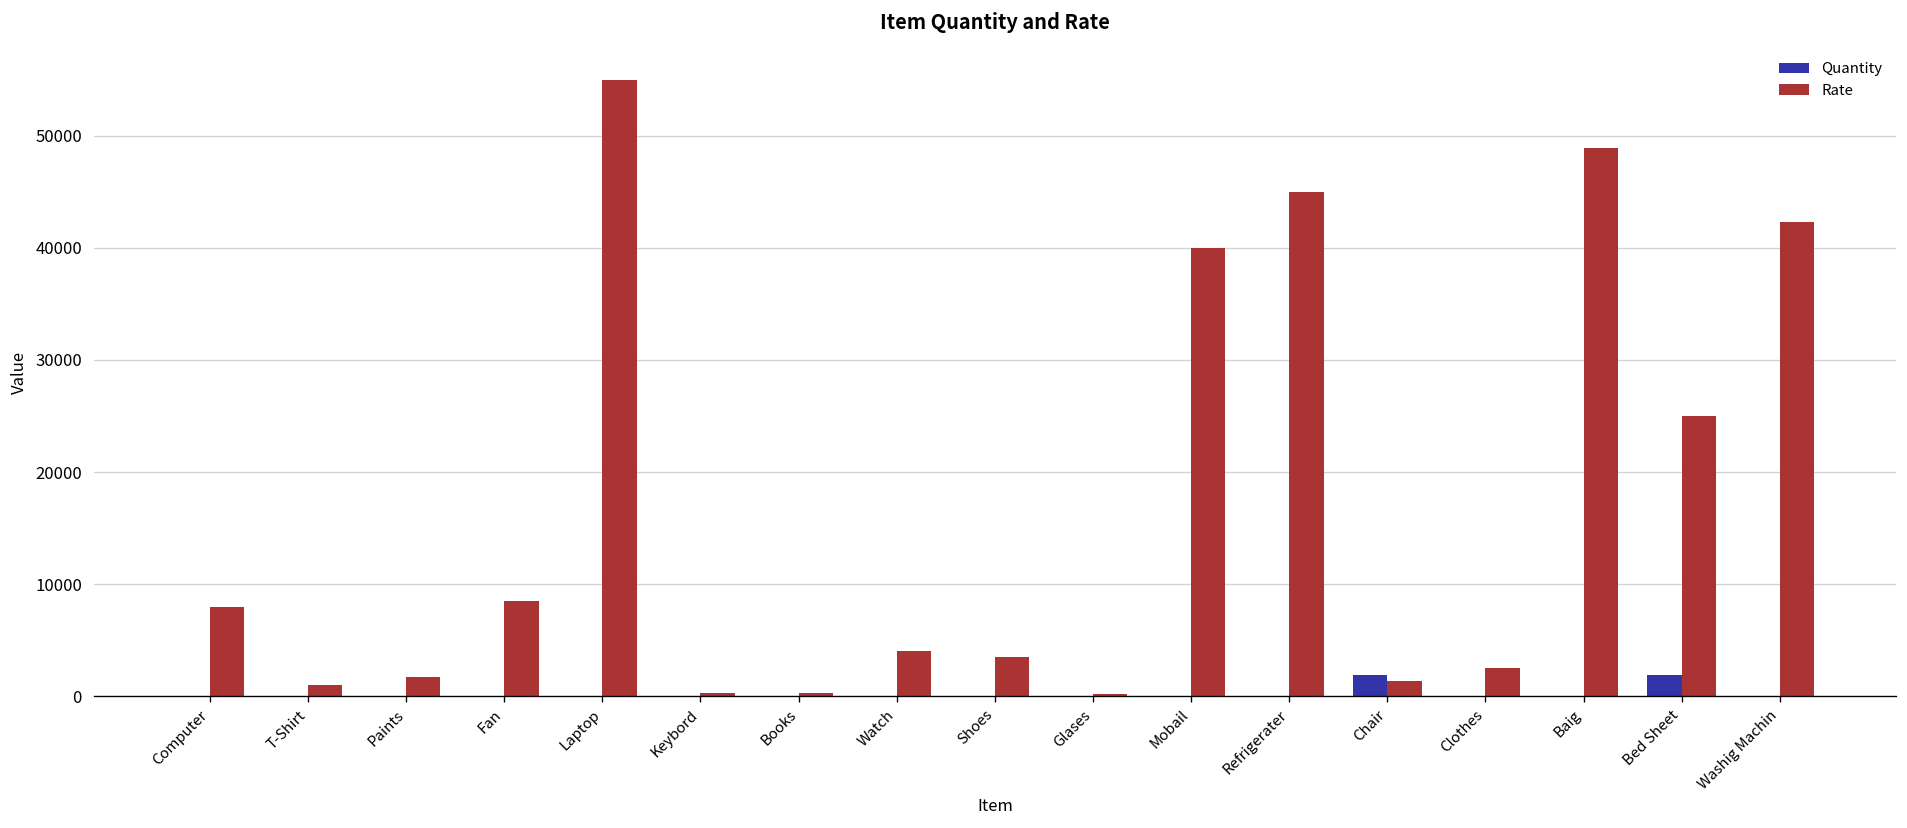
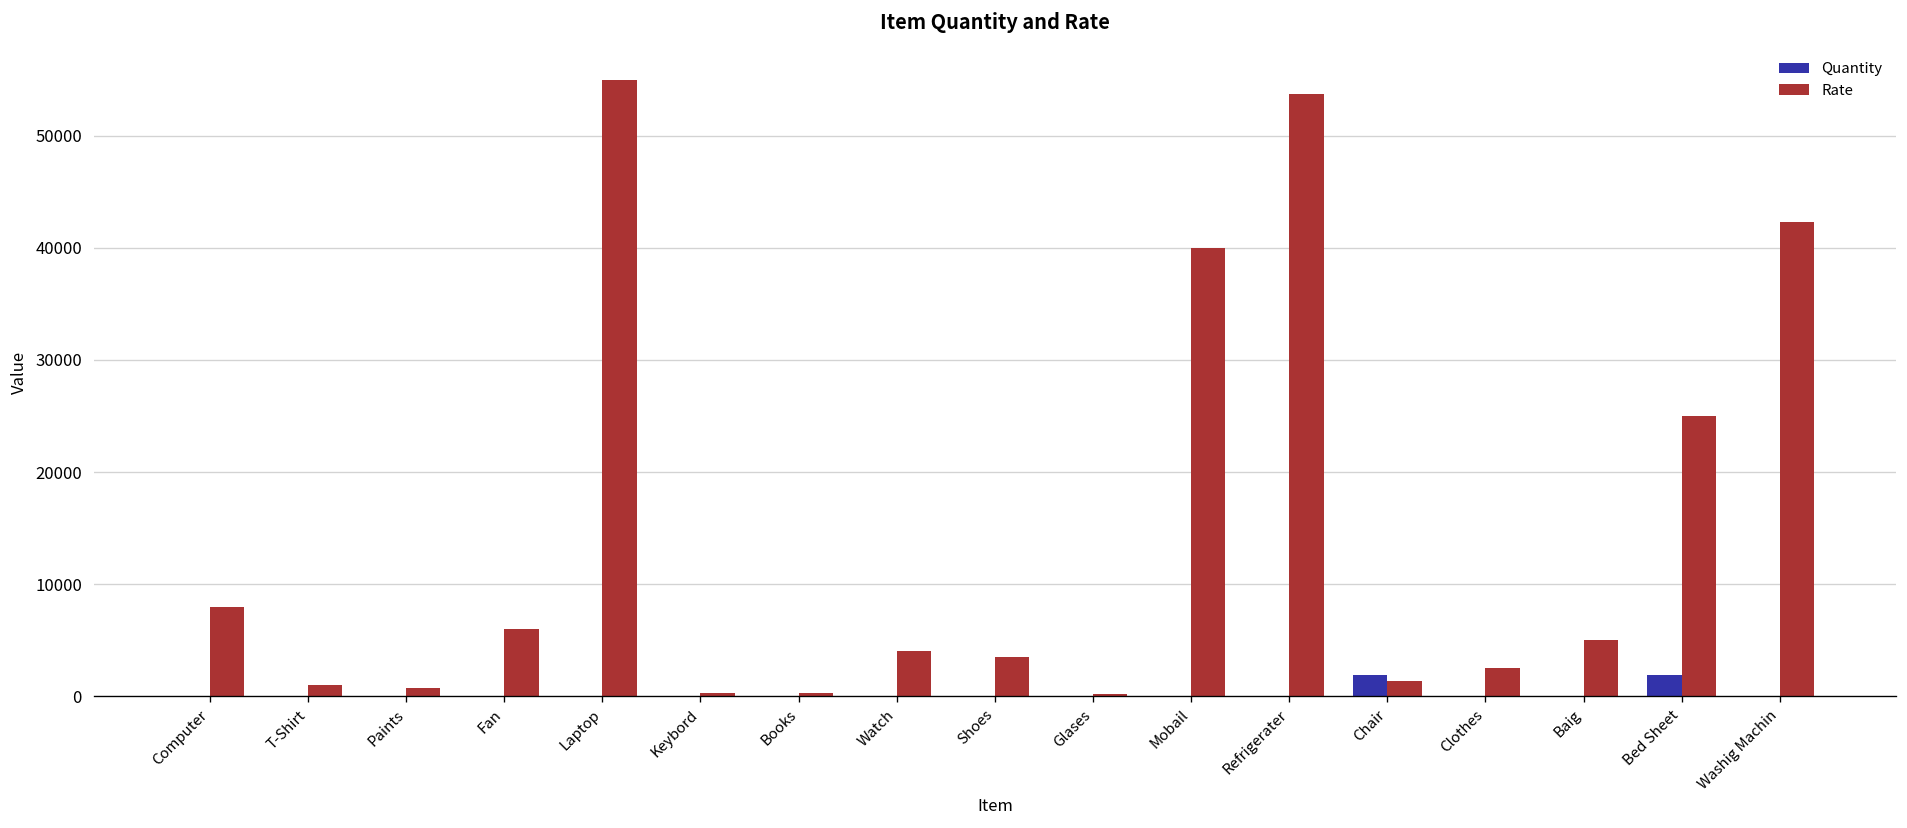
  {
    "Quantity": {
      "Chair": 2000,
      "Bed Sheet": 2000
    },
    "Rate": {
      "Computer": 8000,
      "T-Shirt": 1000,
-     "Paints": 2000,
-     "Fan": 9000,
+     "Paints": 1000,
+     "Fan": 6000,
      "Laptop": 55000,
      "Keybord": 0,
      "Watch": 4000,
      "Shoes": 4000,
      "Mobail": 40000,
-     "Refrigerater": 45000,
+     "Refrigerater": 54000,
      "Chair": 1000,
      "Clothes": 3000,
-     "Baig": 49000,
+     "Baig": 5000,
      "Bed Sheet": 25000,
      "Washig Machin": 42000
    }
  }
